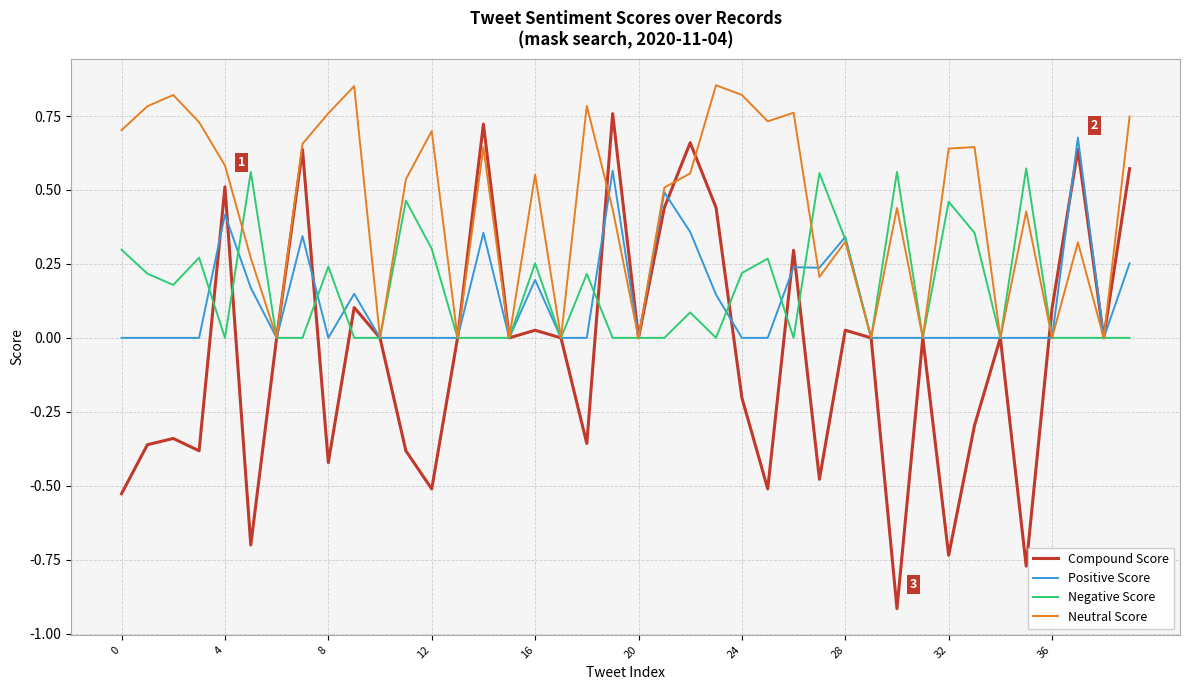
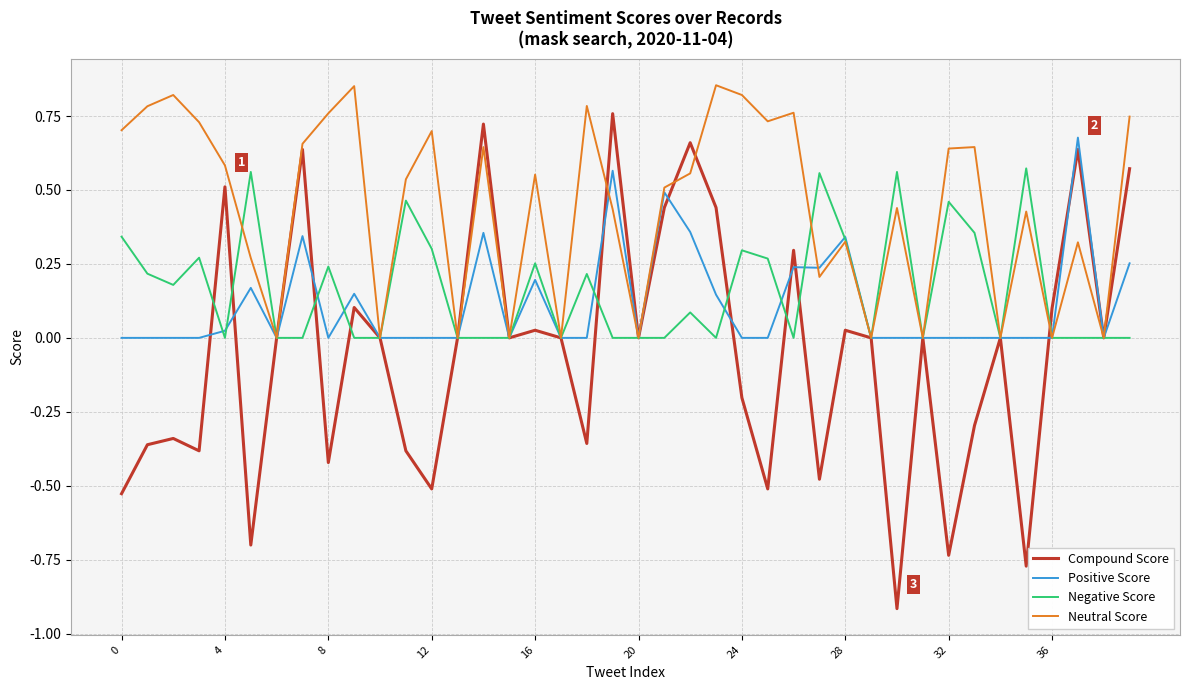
  {
    "Compound Score": {
      "0": -0.53,
      "8": -0.42,
      "12": -0.51,
      "16": 0.03,
      "24": -0.20,
      "28": 0.03,
      "32": -0.74,
      "36": 0.10
    },
    "Positive Score": {
      "0": 0.00,
-     "4": 0.42,
+     "4": 0.02,
      "8": 0.00,
      "12": 0.00,
      "16": 0.20,
      "24": 0.00,
      "32": 0.00
    },
    "Negative Score": {
-     "0": 0.30,
+     "0": 0.34,
      "4": 0.00,
      "8": 0.24,
      "12": 0.30,
      "16": 0.25,
-     "24": 0.22,
+     "24": 0.30,
      "32": 0.46
    },
    "Neutral Score": {
      "0": 0.70,
      "8": 0.76,
      "12": 0.70,
      "16": 0.55,
      "24": 0.82,
      "32": 0.64
    }
  }
